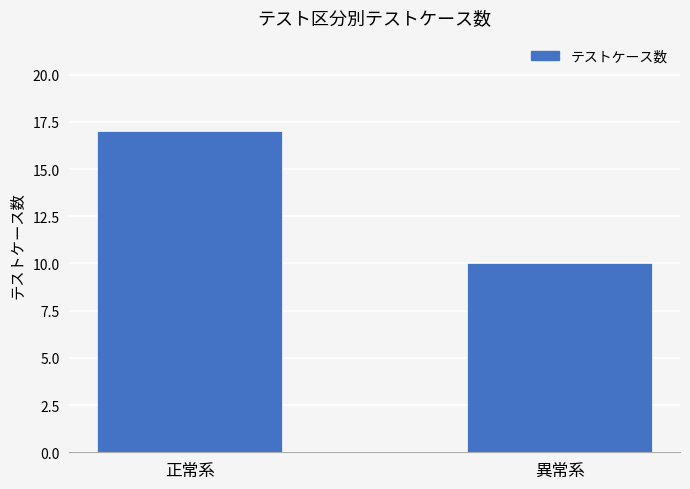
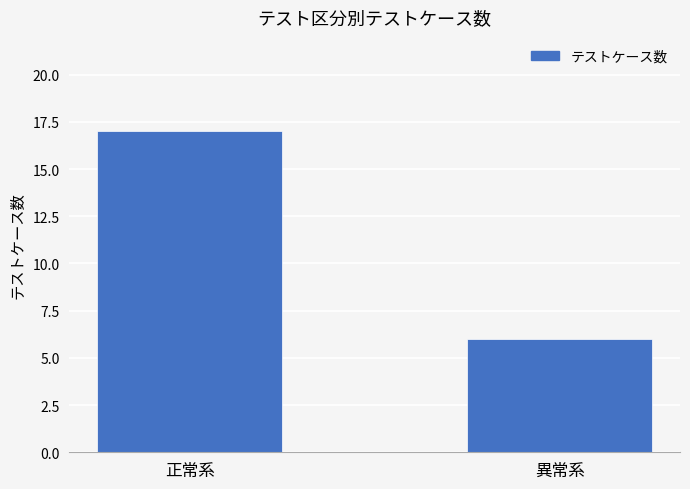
  {
    "正常系": 17,
-   "異常系": 10
+   "異常系": 6
  }
